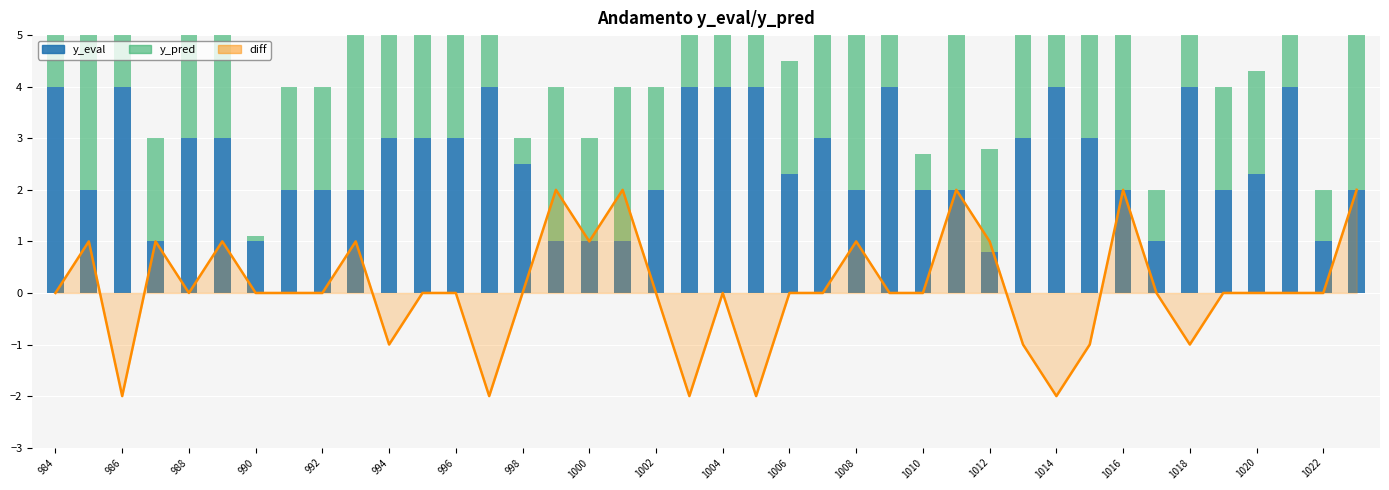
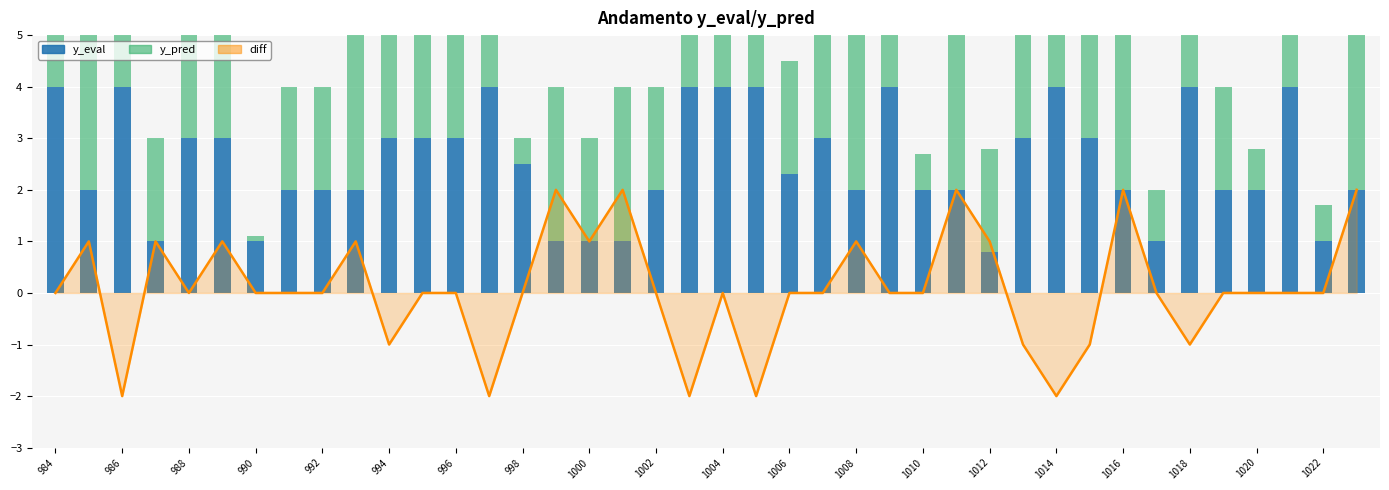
  {
    "y_eval": {
      "984": 4.0,
      "986": 4.0,
      "988": 3.0,
      "990": 1.0,
      "992": 2.0,
      "994": 3.0,
      "996": 3.0,
      "998": 2.5,
      "1000": 1.0,
      "1002": 2.0,
      "1004": 4.0,
      "1006": 2.3,
      "1008": 2.0,
      "1010": 2.0,
      "1012": 0.8,
      "1014": 4.0,
      "1016": 2.0,
      "1018": 4.0,
-     "1020": 2.3,
+     "1020": 2.0,
      "1022": 1.0
    },
    "y_pred": {
      "990": 0.1,
      "992": 2.0,
      "994": 2.0,
      "998": 0.5,
      "1000": 2.0,
      "1002": 2.0,
      "1006": 2.2,
      "1008": 3.0,
      "1010": 0.7,
      "1012": 2.0,
-     "1020": 2.0,
-     "1022": 1.0
+     "1020": 0.8,
+     "1022": 0.7
    }
  }
